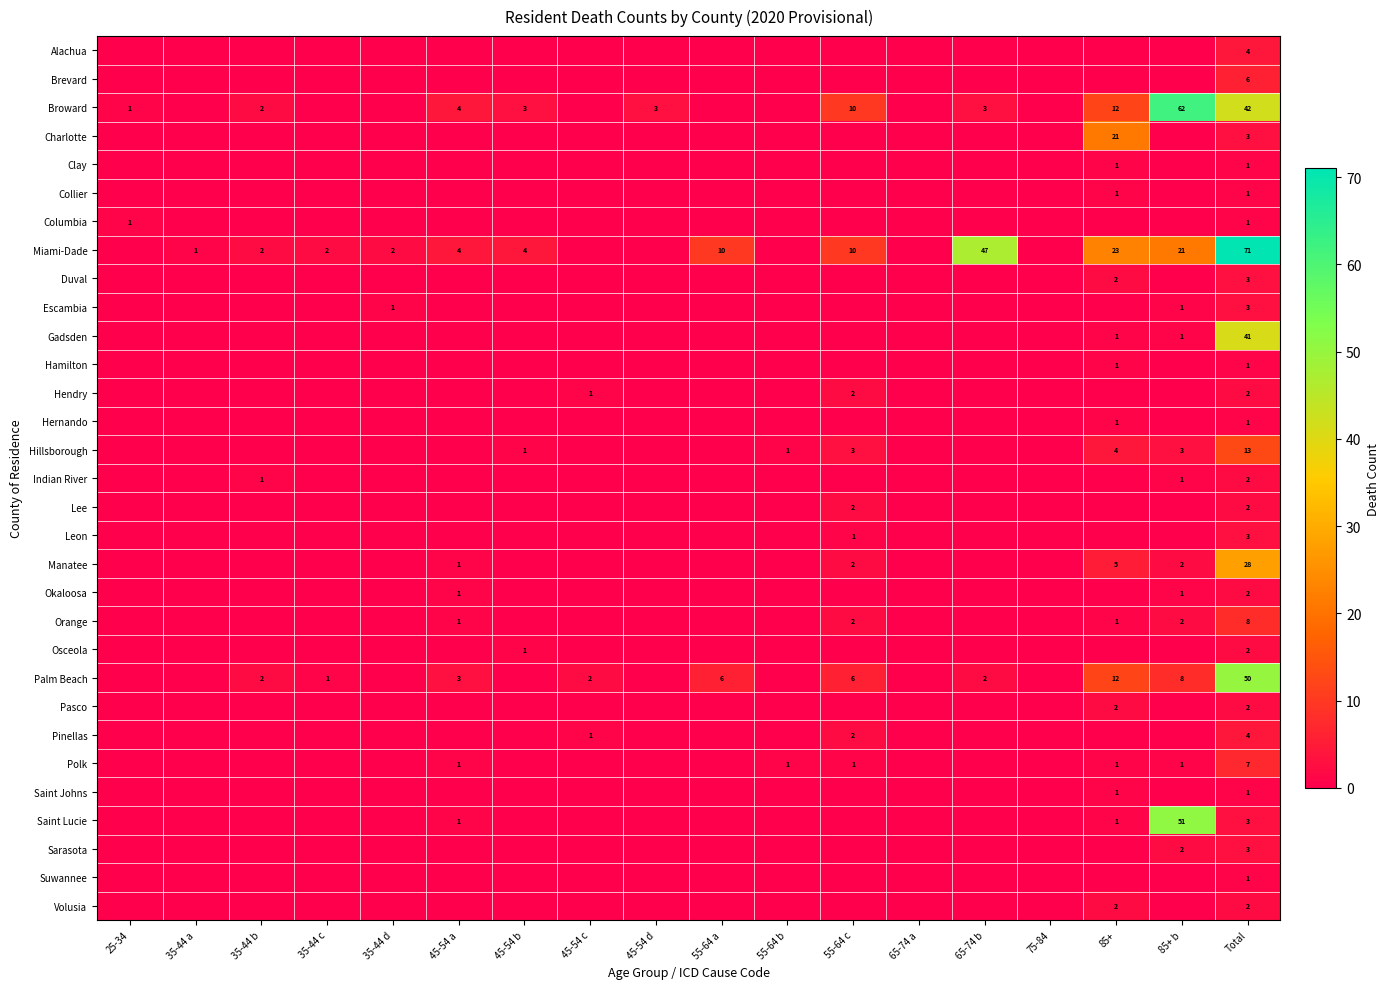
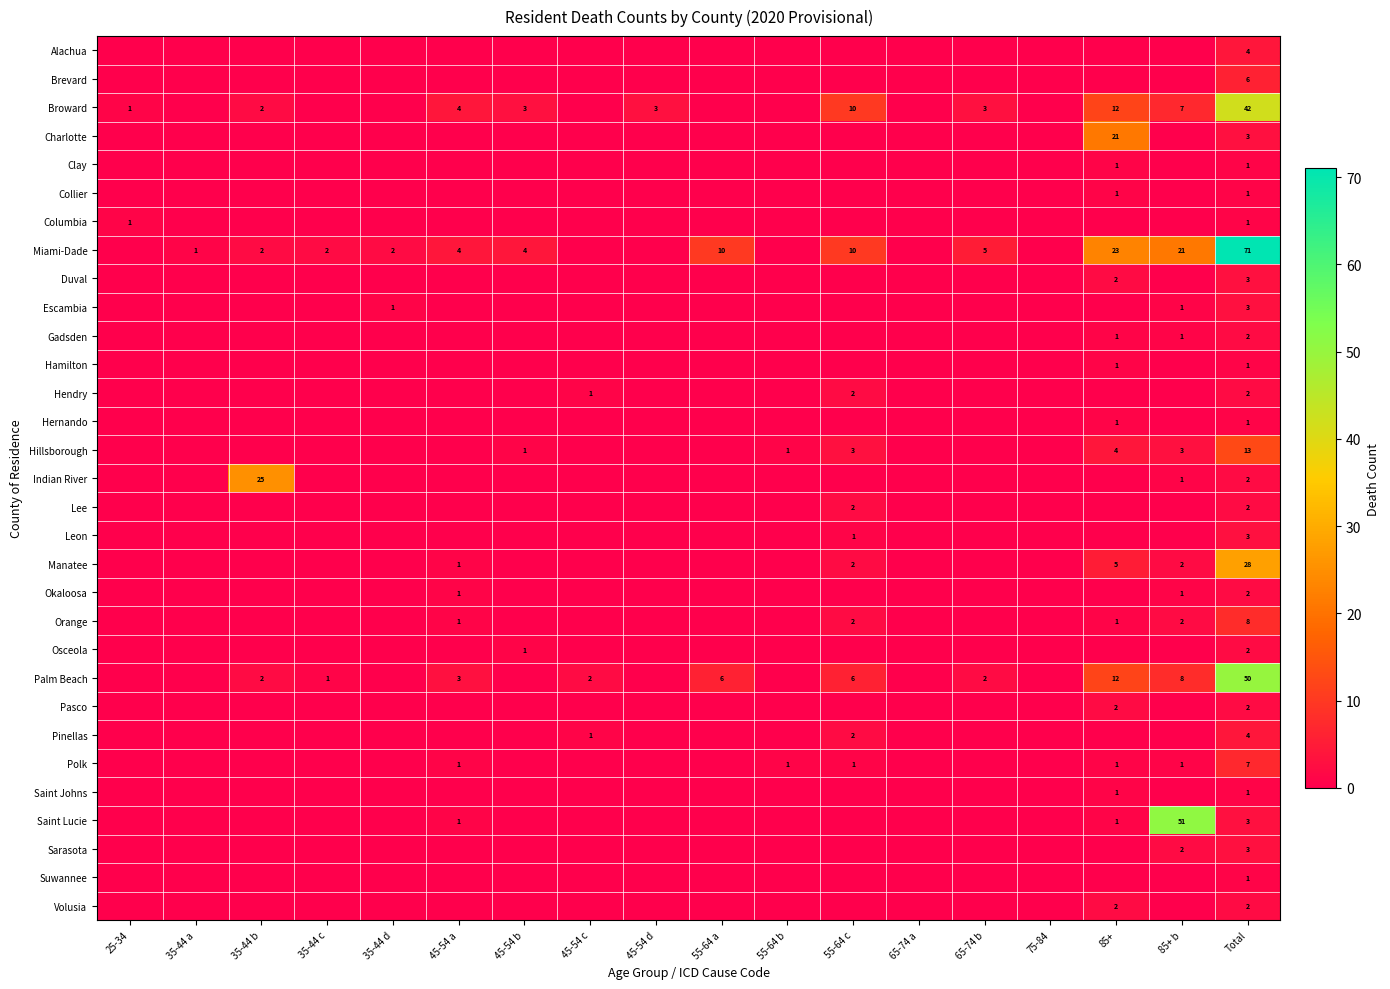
  {
    "Alachua": {
      "Total": 4
    },
    "Brevard": {
      "Total": 6
    },
    "Broward": {
      "25-34": 1,
      "35-44 b": 2,
      "45-54 a": 4,
      "45-54 b": 3,
      "45-54 d": 3,
      "55-64 c": 10,
      "65-74 b": 3,
      "85+": 12,
-     "85+ b": 62,
+     "85+ b": 7,
      "Total": 42
    },
    "Charlotte": {
      "85+": 21,
      "Total": 3
    },
    "Clay": {
      "85+": 1,
      "Total": 1
    },
    "Collier": {
      "85+": 1,
      "Total": 1
    },
    "Columbia": {
      "25-34": 1,
      "Total": 1
    },
    "Miami-Dade": {
      "35-44 a": 1,
      "35-44 b": 2,
      "35-44 c": 2,
      "35-44 d": 2,
      "45-54 a": 4,
      "45-54 b": 4,
      "55-64 a": 10,
      "55-64 c": 10,
-     "65-74 b": 47,
+     "65-74 b": 5,
      "85+": 23,
      "85+ b": 21,
      "Total": 71
    },
    "Duval": {
      "85+": 2,
      "Total": 3
    },
    "Escambia": {
      "35-44 d": 1,
      "85+ b": 1,
      "Total": 3
    },
    "Gadsden": {
      "85+": 1,
      "85+ b": 1,
-     "Total": 41
+     "Total": 2
    },
    "Hamilton": {
      "85+": 1,
      "Total": 1
    },
    "Hendry": {
      "45-54 c": 1,
      "55-64 c": 2,
      "Total": 2
    },
    "Hernando": {
      "85+": 1,
      "Total": 1
    },
    "Hillsborough": {
      "45-54 b": 1,
      "55-64 b": 1,
      "55-64 c": 3,
      "85+": 4,
      "85+ b": 3,
      "Total": 13
    },
    "Indian River": {
-     "35-44 b": 1,
+     "35-44 b": 25,
      "85+ b": 1,
      "Total": 2
    },
    "Lee": {
      "55-64 c": 2,
      "Total": 2
    },
    "Leon": {
      "55-64 c": 1,
      "Total": 3
    },
    "Manatee": {
      "45-54 a": 1,
      "55-64 c": 2,
      "85+": 5,
      "85+ b": 2,
      "Total": 28
    },
    "Okaloosa": {
      "45-54 a": 1,
      "85+ b": 1,
      "Total": 2
    },
    "Orange": {
      "45-54 a": 1,
      "55-64 c": 2,
      "85+": 1,
      "85+ b": 2,
      "Total": 8
    },
    "Osceola": {
      "45-54 b": 1,
      "Total": 2
    },
    "Palm Beach": {
      "35-44 b": 2,
      "35-44 c": 1,
      "45-54 a": 3,
      "45-54 c": 2,
      "55-64 a": 6,
      "55-64 c": 6,
      "65-74 b": 2,
      "85+": 12,
      "85+ b": 8,
      "Total": 50
    },
    "Pasco": {
      "85+": 2,
      "Total": 2
    },
    "Pinellas": {
      "45-54 c": 1,
      "55-64 c": 2,
      "Total": 4
    },
    "Polk": {
      "45-54 a": 1,
      "55-64 b": 1,
      "55-64 c": 1,
      "85+": 1,
      "85+ b": 1,
      "Total": 7
    },
    "Saint Johns": {
      "85+": 1,
      "Total": 1
    },
    "Saint Lucie": {
      "45-54 a": 1,
      "85+": 1,
      "85+ b": 51,
      "Total": 3
    },
    "Sarasota": {
      "85+ b": 2,
      "Total": 3
    },
    "Suwannee": {
      "Total": 1
    },
    "Volusia": {
      "85+": 2,
      "Total": 2
    }
  }
